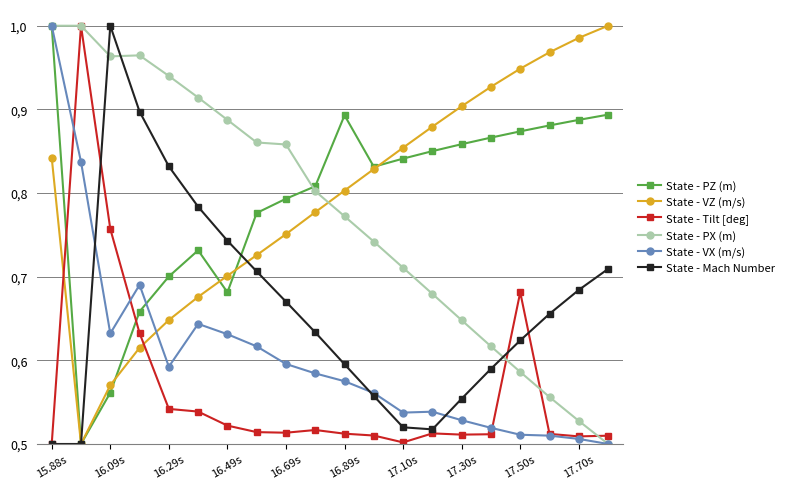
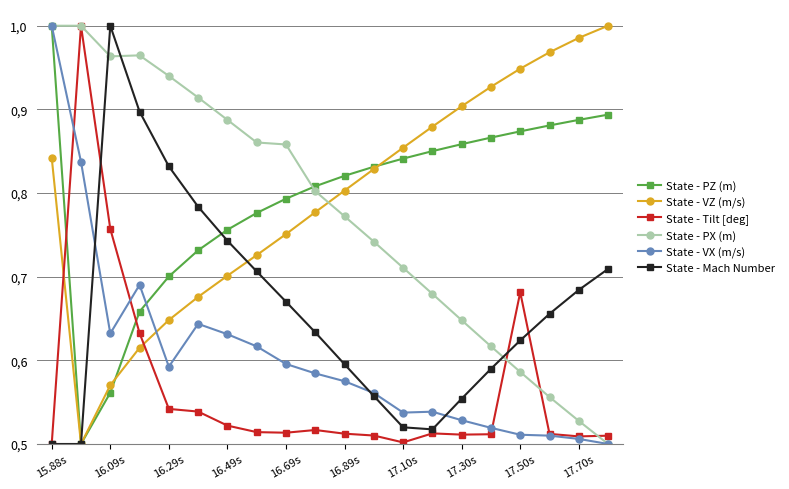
  {
    "State - PZ (m)": {
      "16.09s": 5.6,
      "16.29s": 7.0,
-     "16.49s": 6.8,
+     "16.49s": 7.6,
      "16.69s": 7.9,
-     "16.89s": 8.9,
+     "16.89s": 8.2,
      "17.10s": 8.4,
      "17.30s": 8.6,
      "17.50s": 8.7,
      "17.70s": 8.9
    },
    "State - VZ (m/s)": {
      "15.88s": 8.4,
      "16.09s": 5.7,
      "16.29s": 6.5,
      "16.49s": 7.0,
      "16.69s": 7.5,
      "16.89s": 8.0,
      "17.10s": 8.5,
      "17.30s": 9.0,
      "17.50s": 9.5,
      "17.70s": 9.9
    },
    "State - Tilt [deg]": {
      "16.09s": 7.6,
      "16.29s": 5.4,
      "16.49s": 5.2,
      "16.69s": 5.1,
      "16.89s": 5.1,
      "17.10s": 5.0,
      "17.30s": 5.1,
      "17.50s": 6.8
    },
    "State - PX (m)": {
      "16.09s": 9.6,
      "16.29s": 9.4,
      "16.49s": 8.9,
      "16.69s": 8.6,
      "16.89s": 7.7,
      "17.10s": 7.1,
      "17.30s": 6.5,
      "17.50s": 5.9,
      "17.70s": 5.3
    },
    "State - VX (m/s)": {
      "16.09s": 6.3,
      "16.29s": 5.9,
      "16.49s": 6.3,
      "16.69s": 6.0,
      "16.89s": 5.8,
      "17.10s": 5.4,
      "17.30s": 5.3,
      "17.50s": 5.1
    },
    "State - Mach Number": {
      "16.09s": 10.0,
      "16.29s": 8.3,
      "16.49s": 7.4,
      "16.69s": 6.7,
      "16.89s": 6.0,
      "17.10s": 5.2,
      "17.30s": 5.5,
      "17.50s": 6.2,
      "17.70s": 6.8
    }
  }
